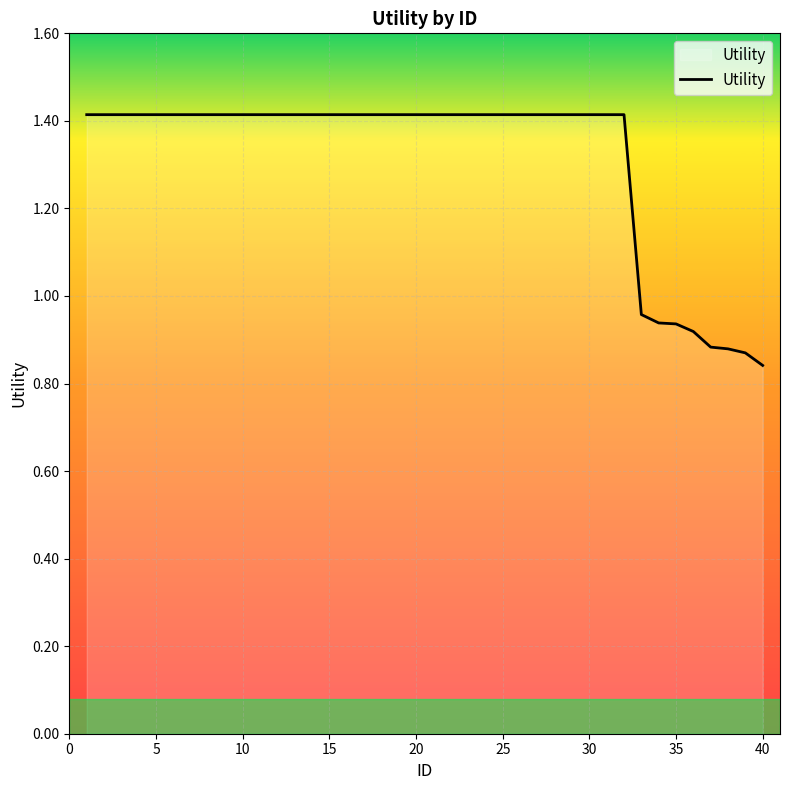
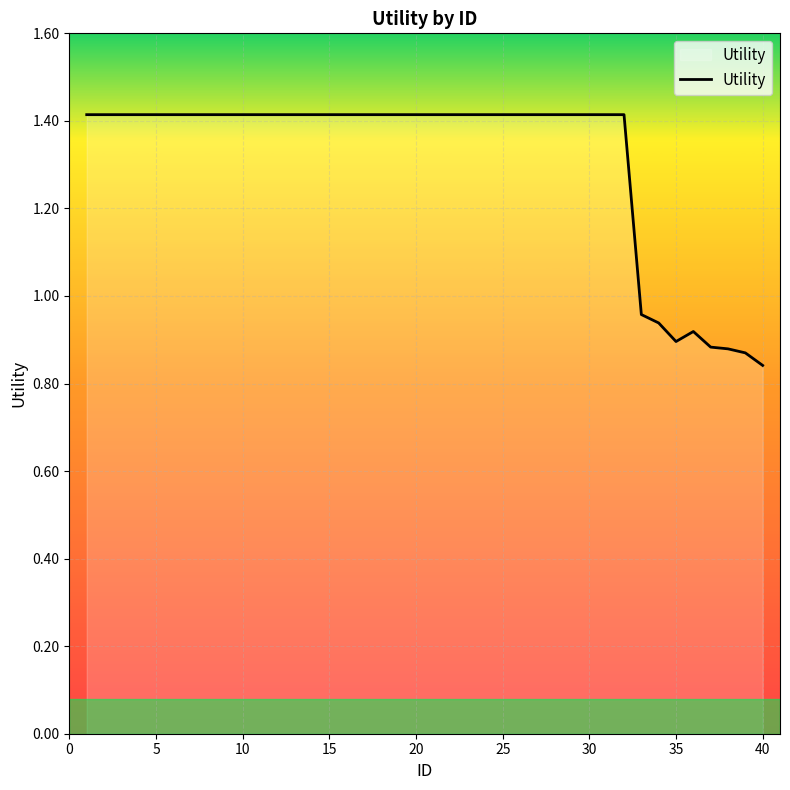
  {
    "5": 1.41,
    "10": 1.41,
    "15": 1.41,
    "20": 1.41,
    "25": 1.41,
    "30": 1.41,
-   "35": 0.94,
+   "35": 0.90,
    "40": 0.84
  }
